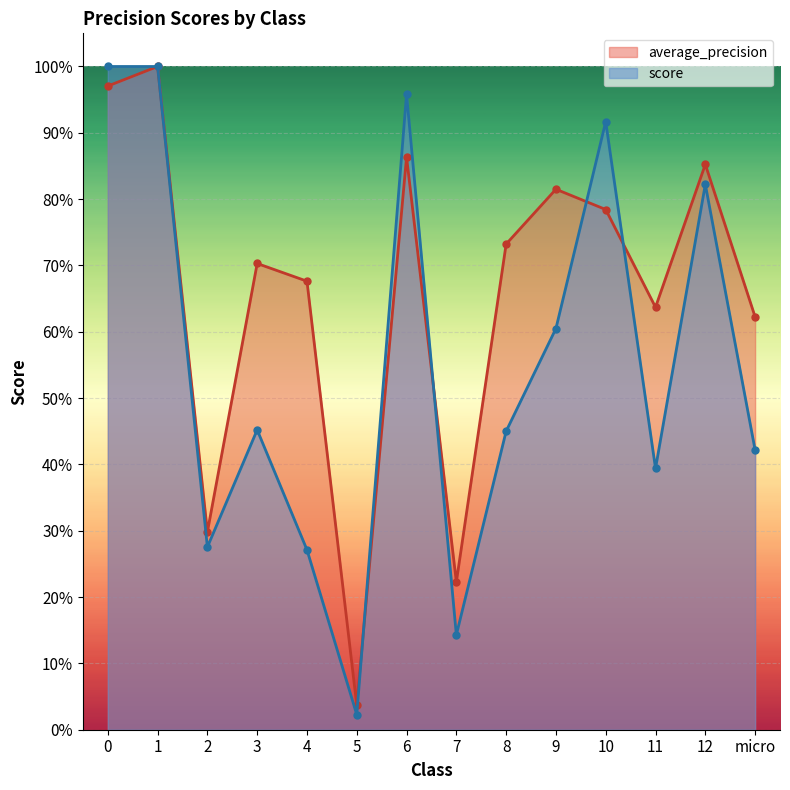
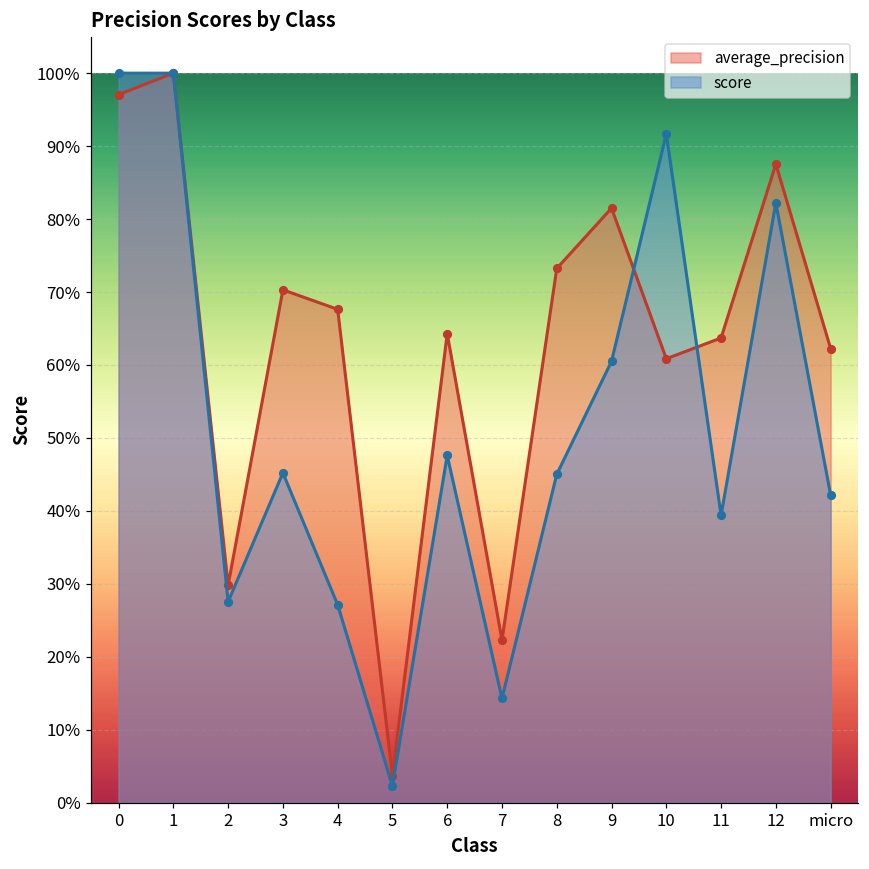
  {
    "average_precision": {
      "0": "97%",
      "2": "30%",
      "3": "70%",
      "4": "68%",
      "5": "4%",
-     "6": "86%",
+     "6": "64%",
      "7": "22%",
      "8": "73%",
      "9": "81%",
-     "10": "78%",
+     "10": "61%",
      "11": "64%",
-     "12": "85%",
+     "12": "88%",
      "micro": "62%"
    },
    "score": {
      "0": "100%",
      "2": "28%",
      "3": "45%",
      "4": "27%",
      "5": "2%",
-     "6": "96%",
+     "6": "48%",
      "7": "14%",
      "8": "45%",
      "9": "60%",
      "10": "92%",
      "11": "39%",
      "12": "82%",
      "micro": "42%"
    }
  }
